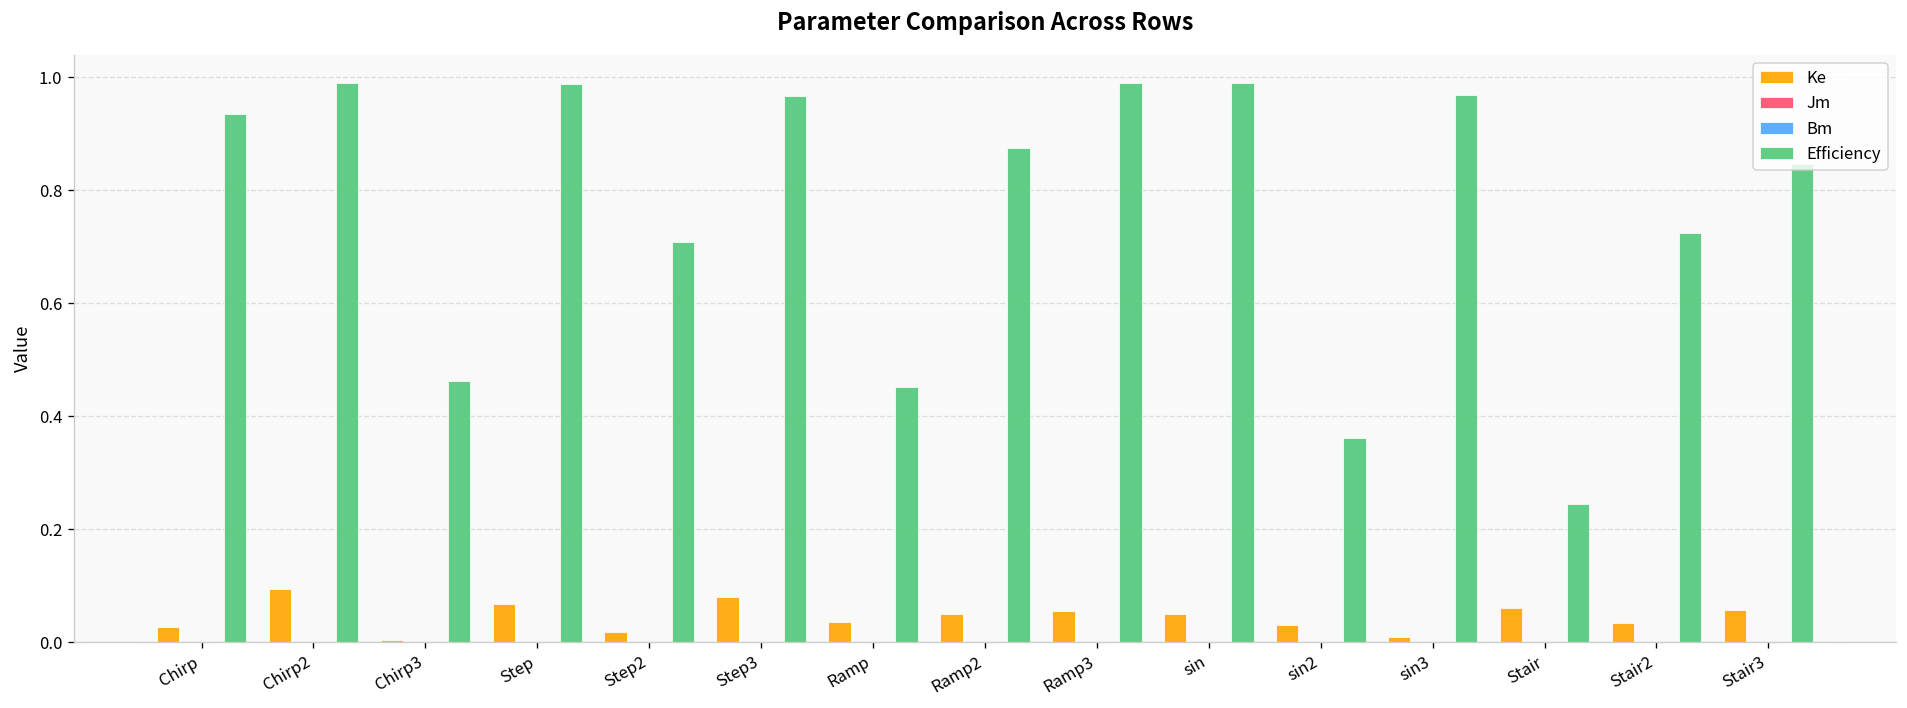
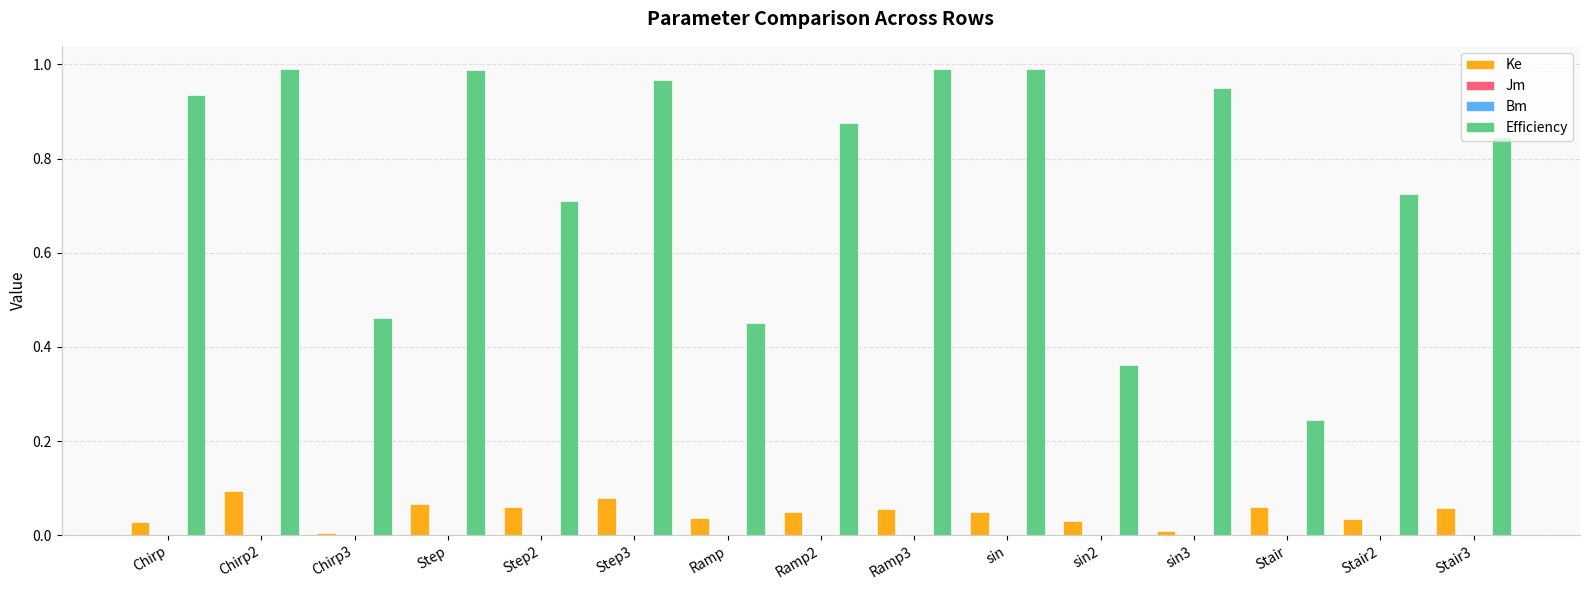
  {
    "Ke": {
      "Chirp": 0.03,
      "Chirp2": 0.09,
      "Step": 0.07,
-     "Step2": 0.02,
+     "Step2": 0.06,
      "Step3": 0.08,
      "Ramp": 0.04,
      "Ramp2": 0.05,
      "Ramp3": 0.06,
      "sin": 0.05,
      "sin2": 0.03,
      "sin3": 0.01,
      "Stair": 0.06,
      "Stair2": 0.03,
      "Stair3": 0.06
    },
    "Efficiency": {
      "Chirp": 0.94,
      "Chirp2": 0.99,
      "Chirp3": 0.46,
      "Step": 0.99,
      "Step2": 0.71,
      "Step3": 0.97,
      "Ramp": 0.45,
      "Ramp2": 0.88,
      "Ramp3": 0.99,
      "sin": 0.99,
      "sin2": 0.36,
-     "sin3": 0.97,
+     "sin3": 0.95,
      "Stair": 0.24,
      "Stair2": 0.72
    }
  }
